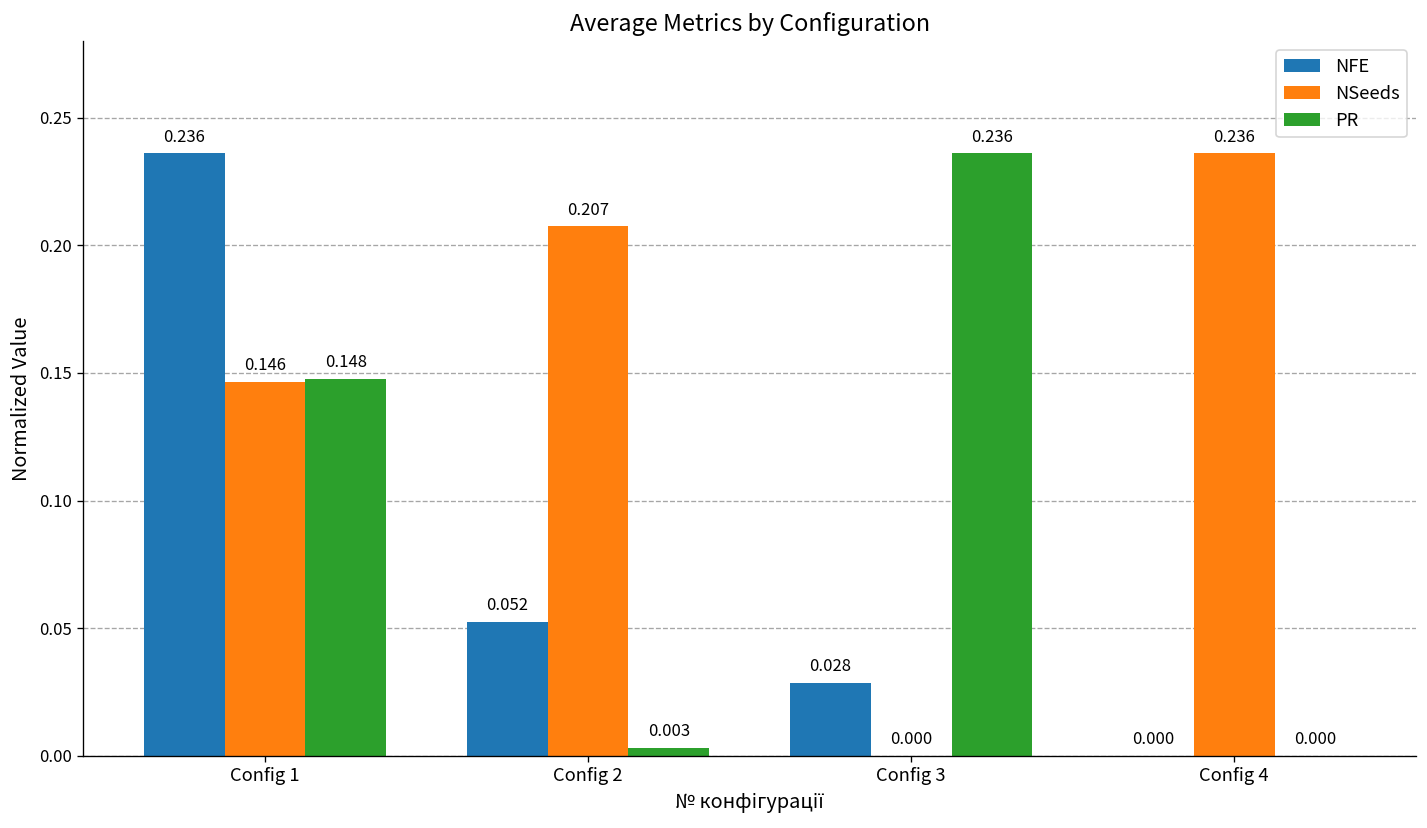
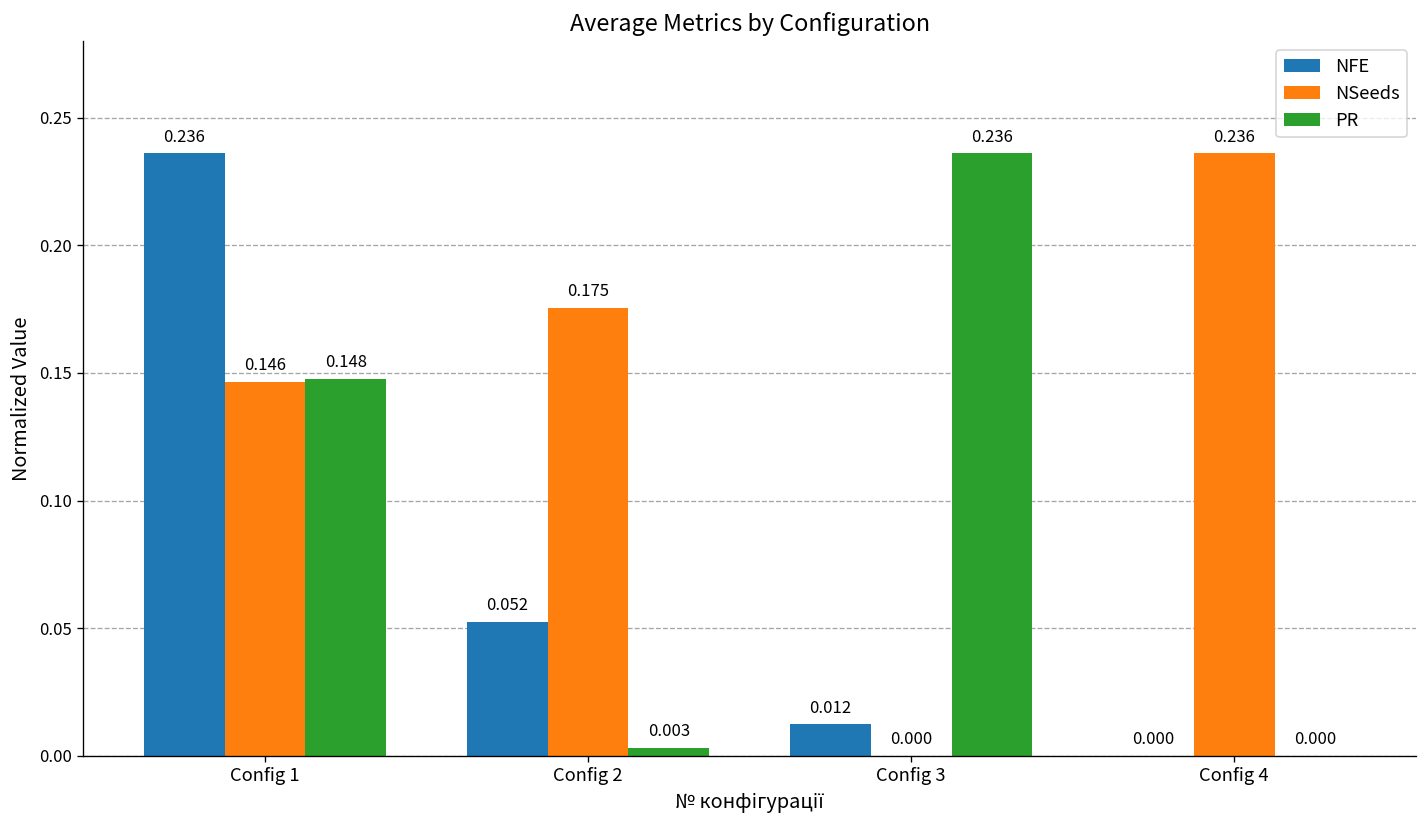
  {
    "NFE": {
      "Config 1": 0.236,
      "Config 2": 0.052,
-     "Config 3": 0.028,
+     "Config 3": 0.012,
      "Config 4": 0.000
    },
    "NSeeds": {
      "Config 1": 0.146,
-     "Config 2": 0.207,
+     "Config 2": 0.175,
      "Config 3": 0.000,
      "Config 4": 0.236
    },
    "PR": {
      "Config 1": 0.148,
      "Config 2": 0.003,
      "Config 3": 0.236,
      "Config 4": 0.000
    }
  }
